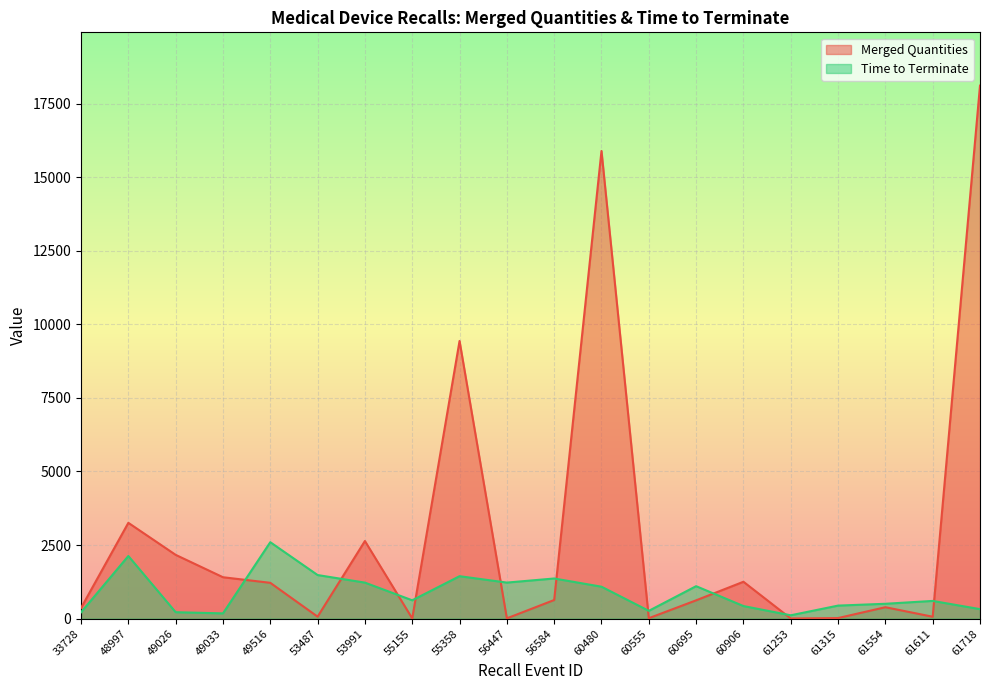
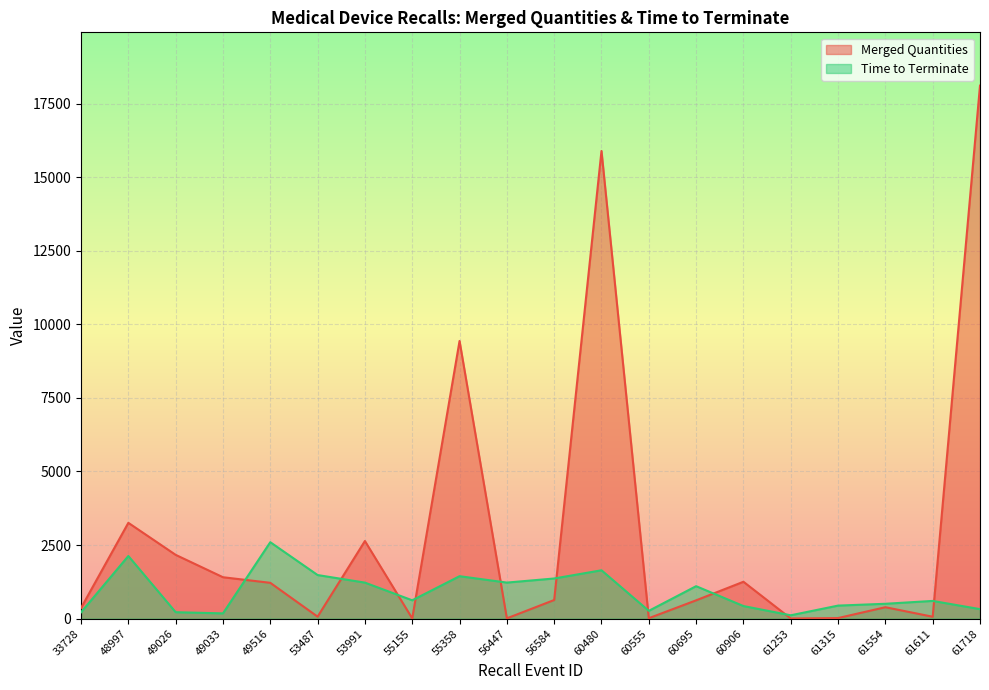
  {
    "Merged Quantities": {
      "33728": 400,
      "48997": 3300,
      "49026": 2200,
      "49033": 1400,
      "49516": 1200,
      "53487": 100,
      "53991": 2600,
      "55155": 0,
      "55358": 9400,
      "56447": 0,
      "56584": 600,
      "60480": 15900,
      "60555": 0,
      "60695": 600,
      "60906": 1300,
      "61253": 0,
      "61315": 0,
      "61554": 400,
      "61611": 100,
      "61718": 18100
    },
    "Time to Terminate": {
      "33728": 200,
      "48997": 2100,
      "49026": 200,
      "49033": 200,
      "49516": 2600,
      "53487": 1500,
      "53991": 1200,
      "55155": 600,
      "55358": 1400,
      "56447": 1200,
      "56584": 1400,
-     "60480": 1100,
+     "60480": 1600,
      "60555": 300,
      "60695": 1100,
      "60906": 400,
      "61253": 100,
      "61315": 400,
      "61554": 500,
      "61611": 600,
      "61718": 300
    }
  }
